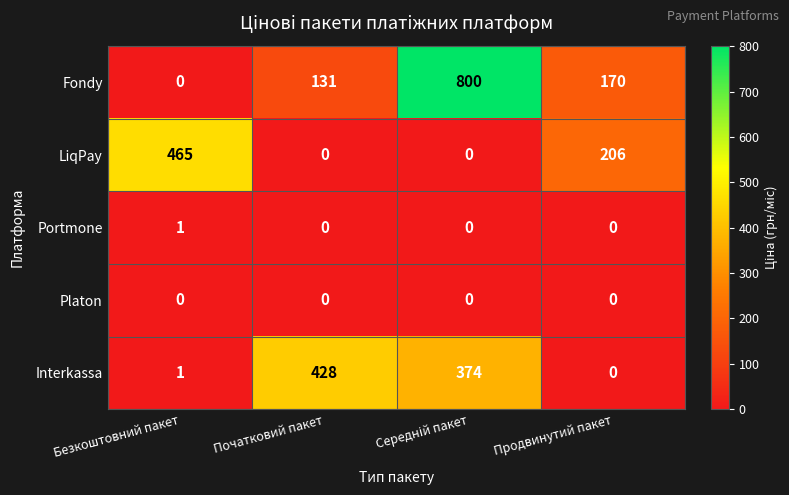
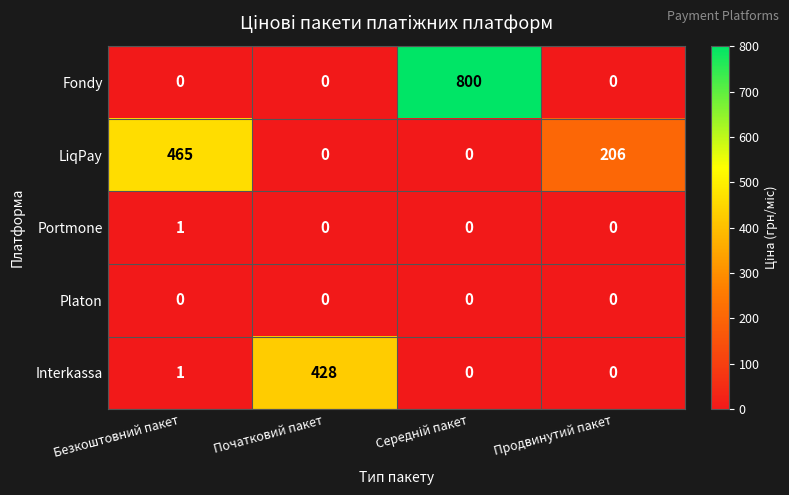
  {
    "Fondy": {
      "Безкоштовний пакет": 0,
-     "Початковий пакет": 131,
+     "Початковий пакет": 0,
      "Середній пакет": 800,
-     "Продвинутий пакет": 170
+     "Продвинутий пакет": 0
    },
    "LiqPay": {
      "Безкоштовний пакет": 465,
      "Початковий пакет": 0,
      "Середній пакет": 0,
      "Продвинутий пакет": 206
    },
    "Portmone": {
      "Безкоштовний пакет": 1,
      "Початковий пакет": 0,
      "Середній пакет": 0,
      "Продвинутий пакет": 0
    },
    "Platon": {
      "Безкоштовний пакет": 0,
      "Початковий пакет": 0,
      "Середній пакет": 0,
      "Продвинутий пакет": 0
    },
    "Interkassa": {
      "Безкоштовний пакет": 1,
      "Початковий пакет": 428,
-     "Середній пакет": 374,
+     "Середній пакет": 0,
      "Продвинутий пакет": 0
    }
  }
